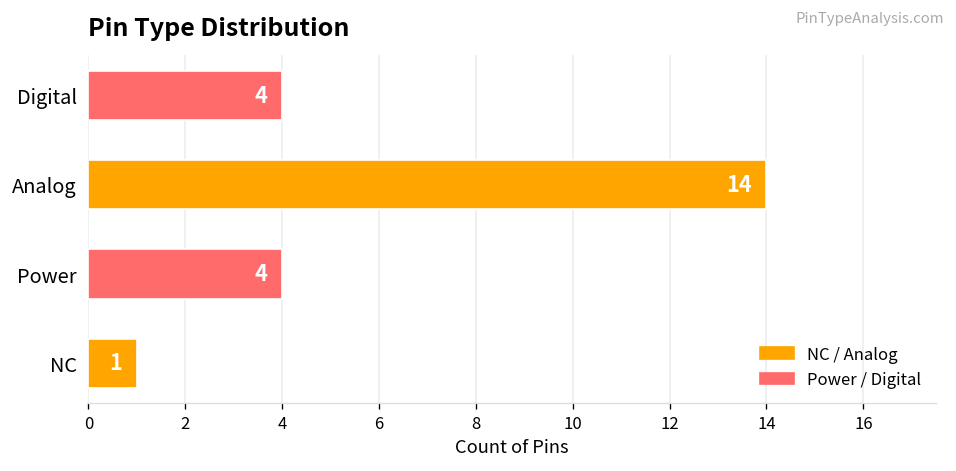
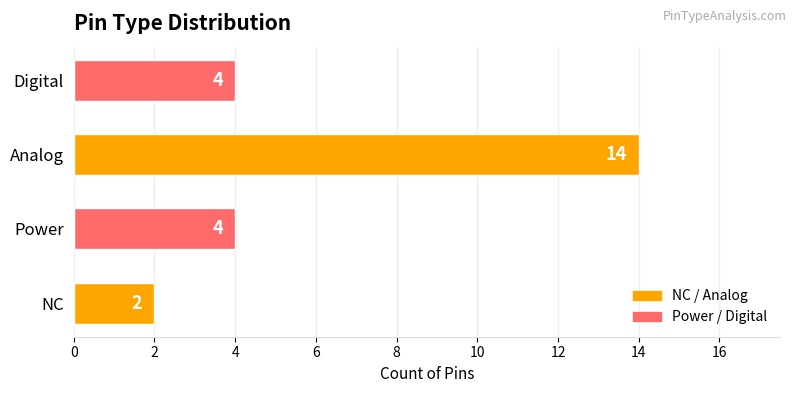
  {
    "Digital": 4,
    "Analog": 14,
    "Power": 4,
-   "NC": 1
+   "NC": 2
  }
